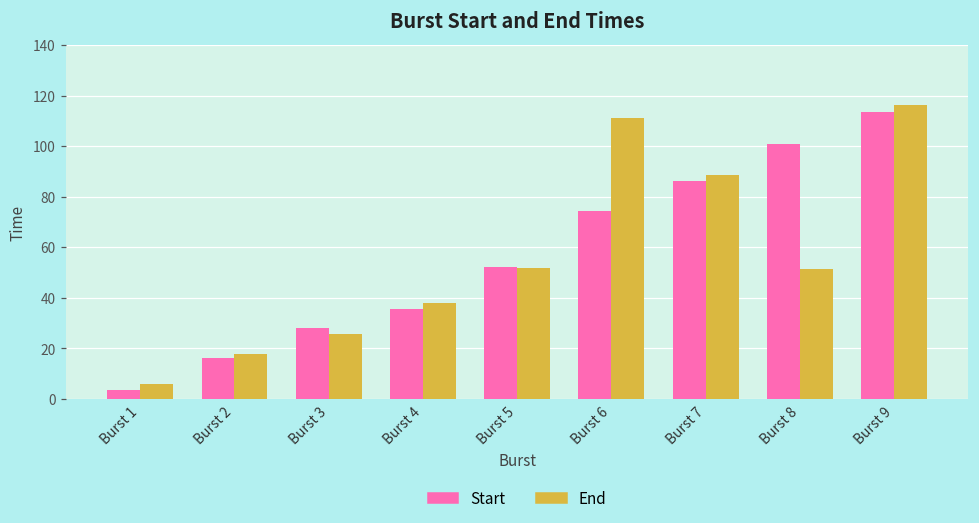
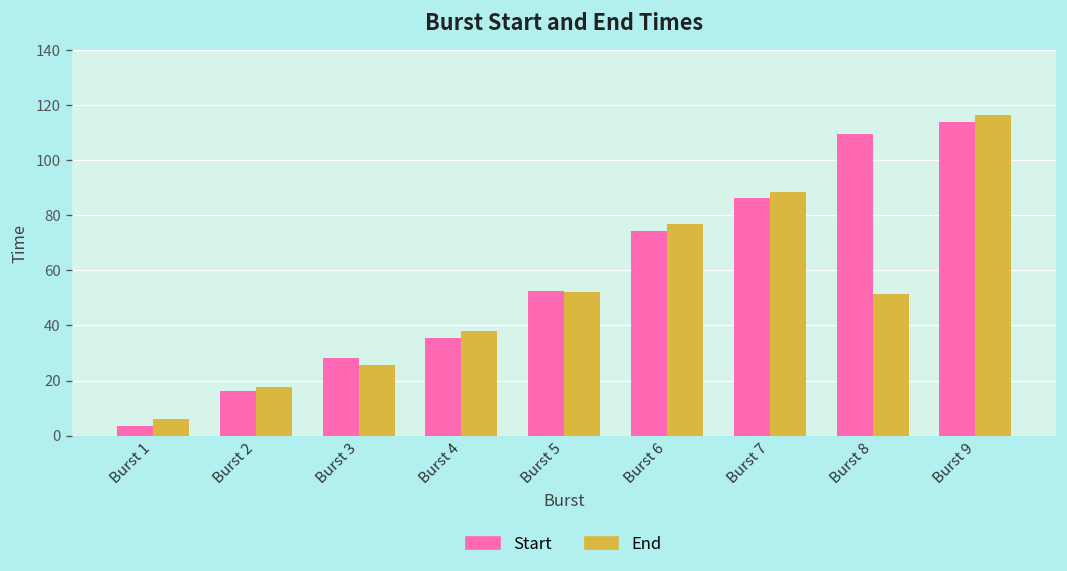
  {
    "Start": {
      "Burst 1": 3,
      "Burst 2": 16,
      "Burst 3": 28,
      "Burst 4": 36,
      "Burst 5": 52,
      "Burst 6": 74,
      "Burst 7": 86,
-     "Burst 8": 101,
+     "Burst 8": 109,
      "Burst 9": 114
    },
    "End": {
      "Burst 1": 6,
      "Burst 2": 18,
      "Burst 3": 26,
      "Burst 4": 38,
      "Burst 5": 52,
-     "Burst 6": 111,
+     "Burst 6": 77,
      "Burst 7": 89,
      "Burst 8": 51,
      "Burst 9": 116
    }
  }
